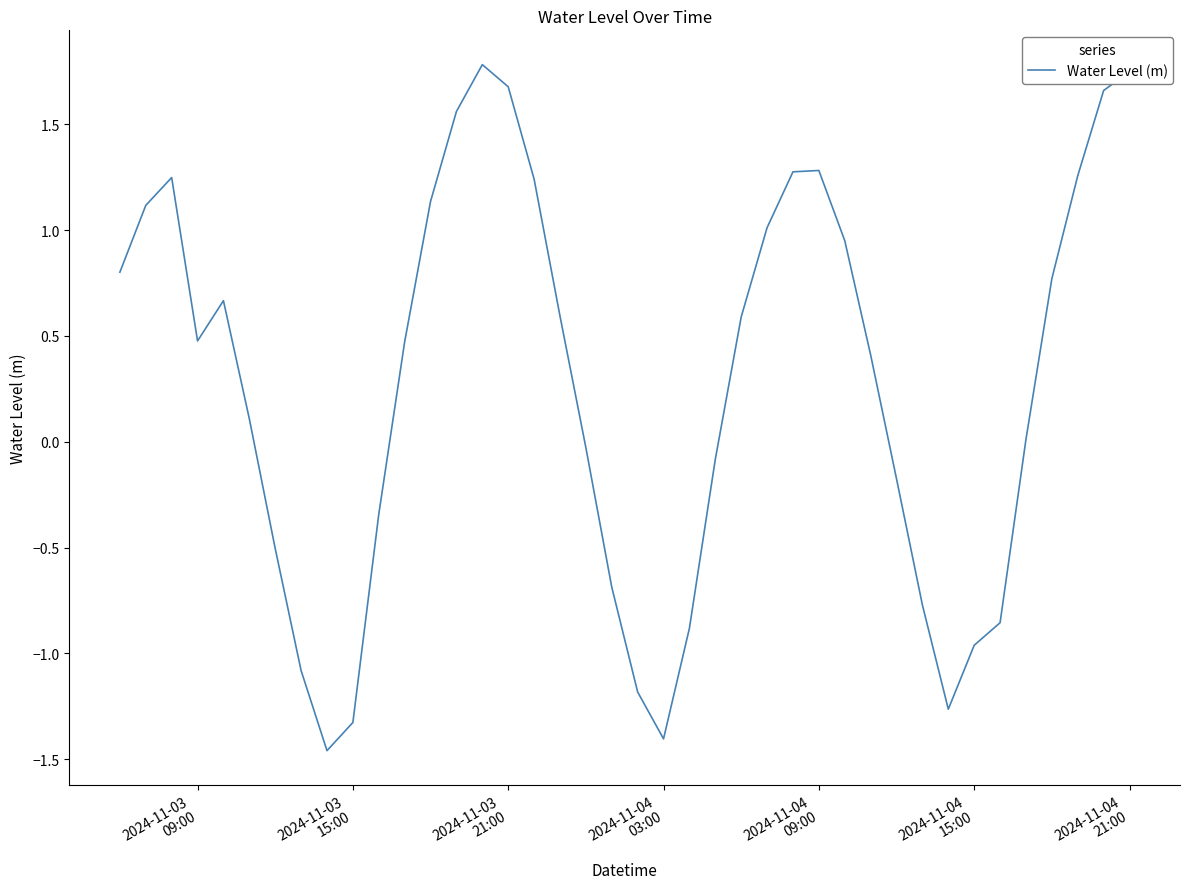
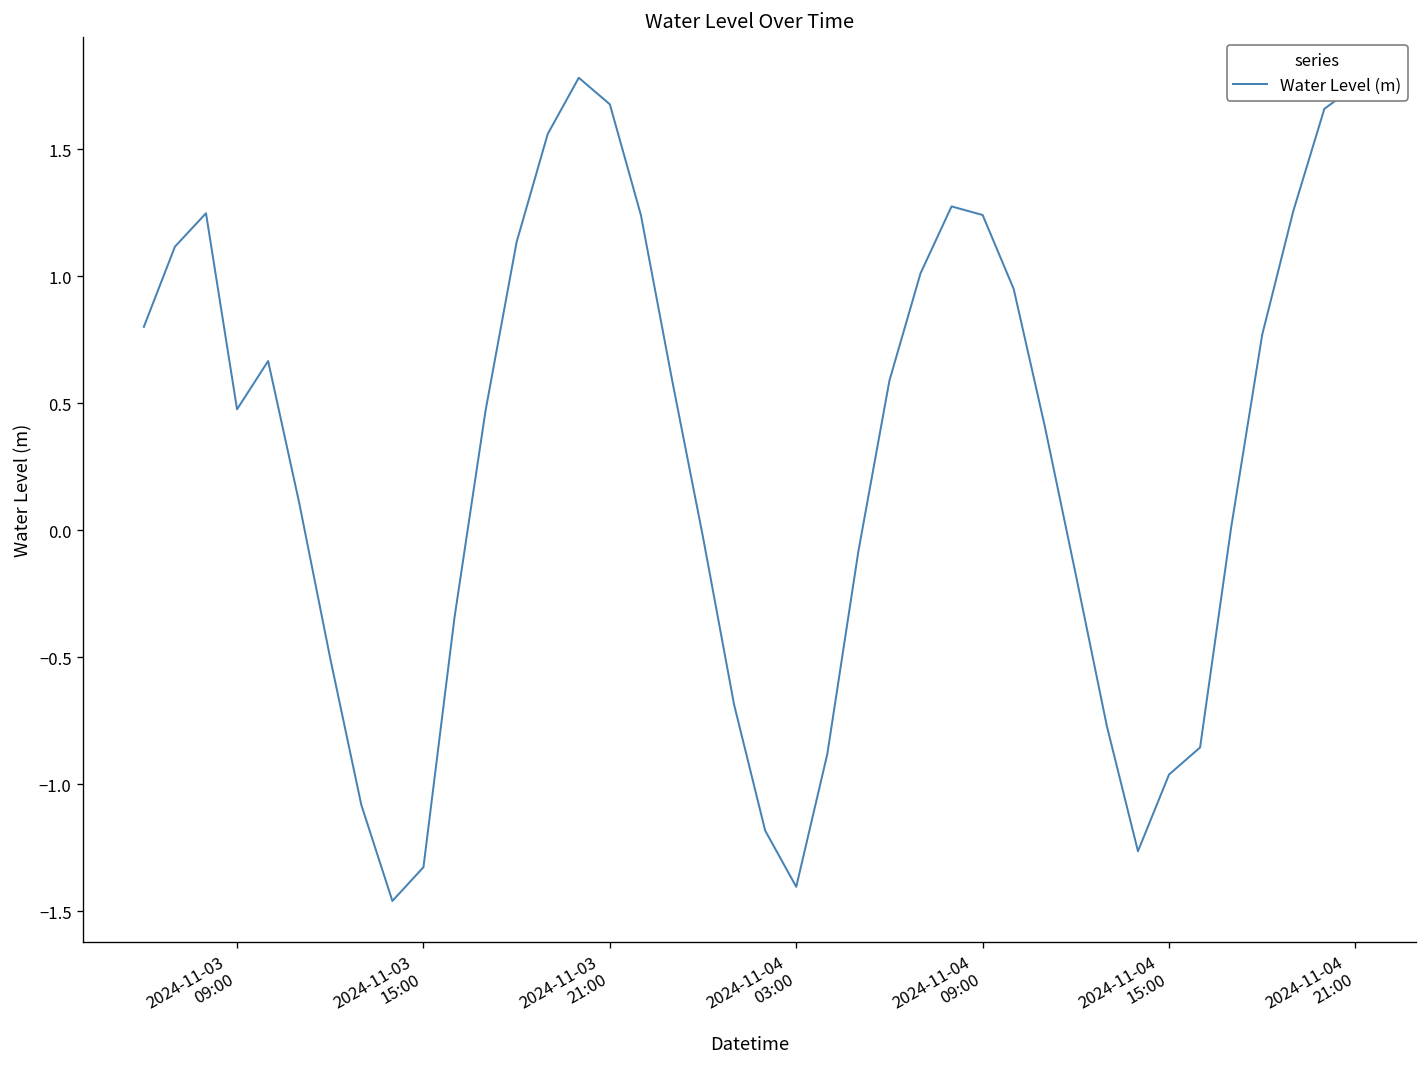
  {
    "2024-11-03 09:00": 0.48,
    "2024-11-03 15:00": -1.33,
    "2024-11-03 21:00": 1.68,
    "2024-11-04 03:00": -1.40,
-   "2024-11-04 09:00": 1.28,
+   "2024-11-04 09:00": 1.24,
    "2024-11-04 15:00": -0.96
  }
